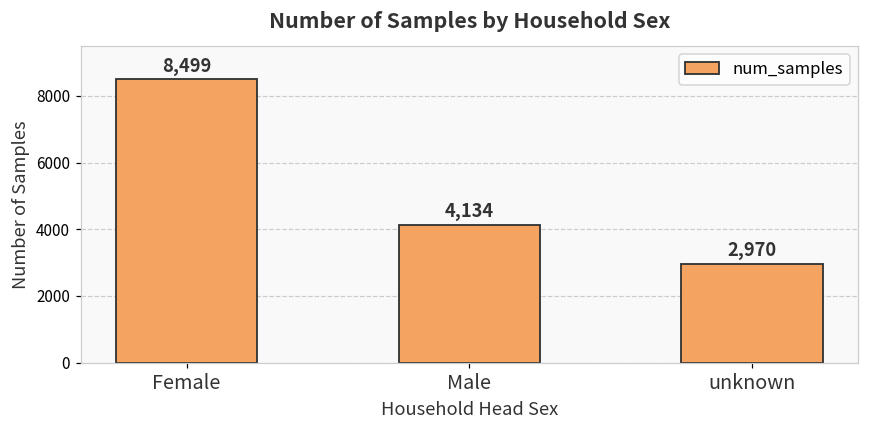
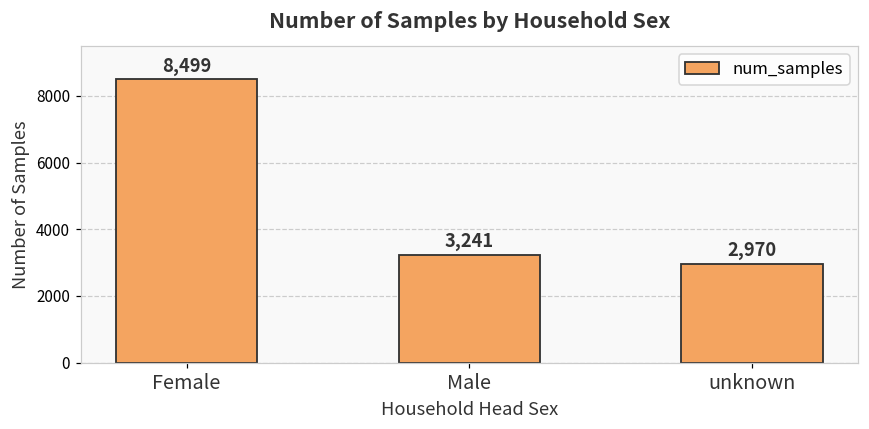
  {
    "Female": "8,499",
-   "Male": "4,134",
+   "Male": "3,241",
    "unknown": "2,970"
  }
